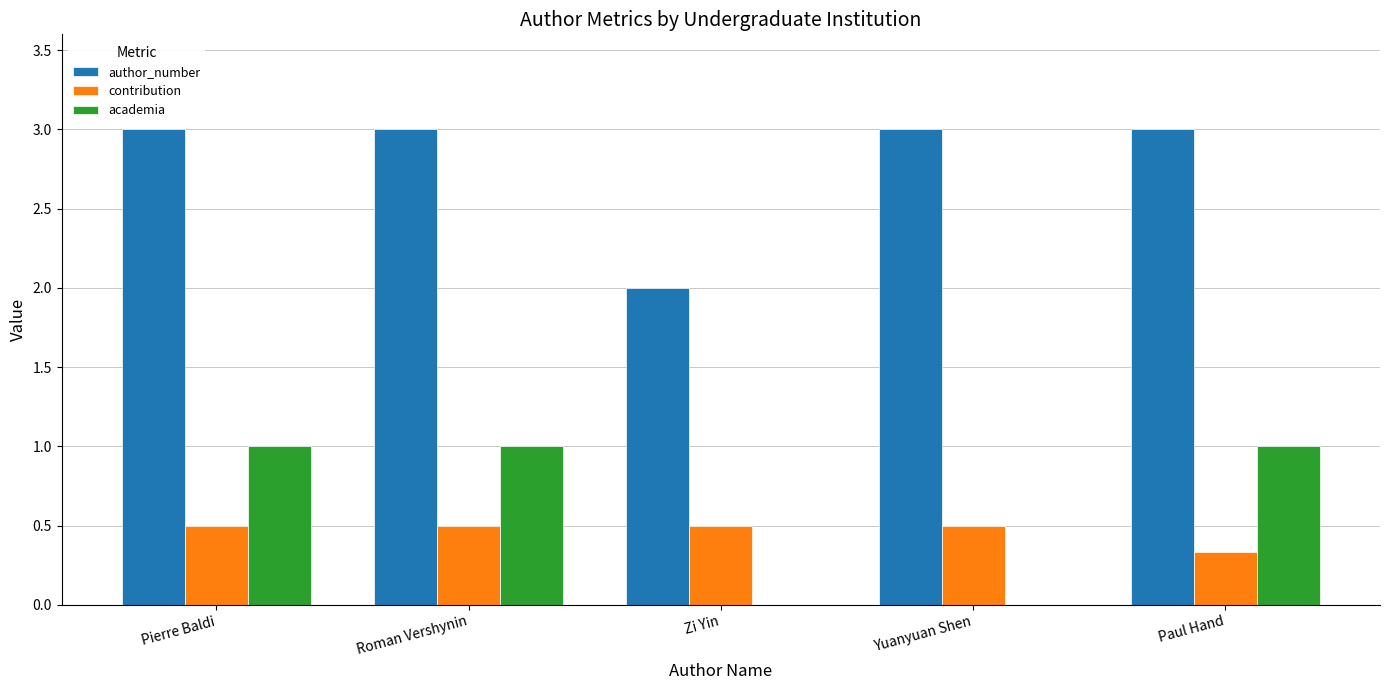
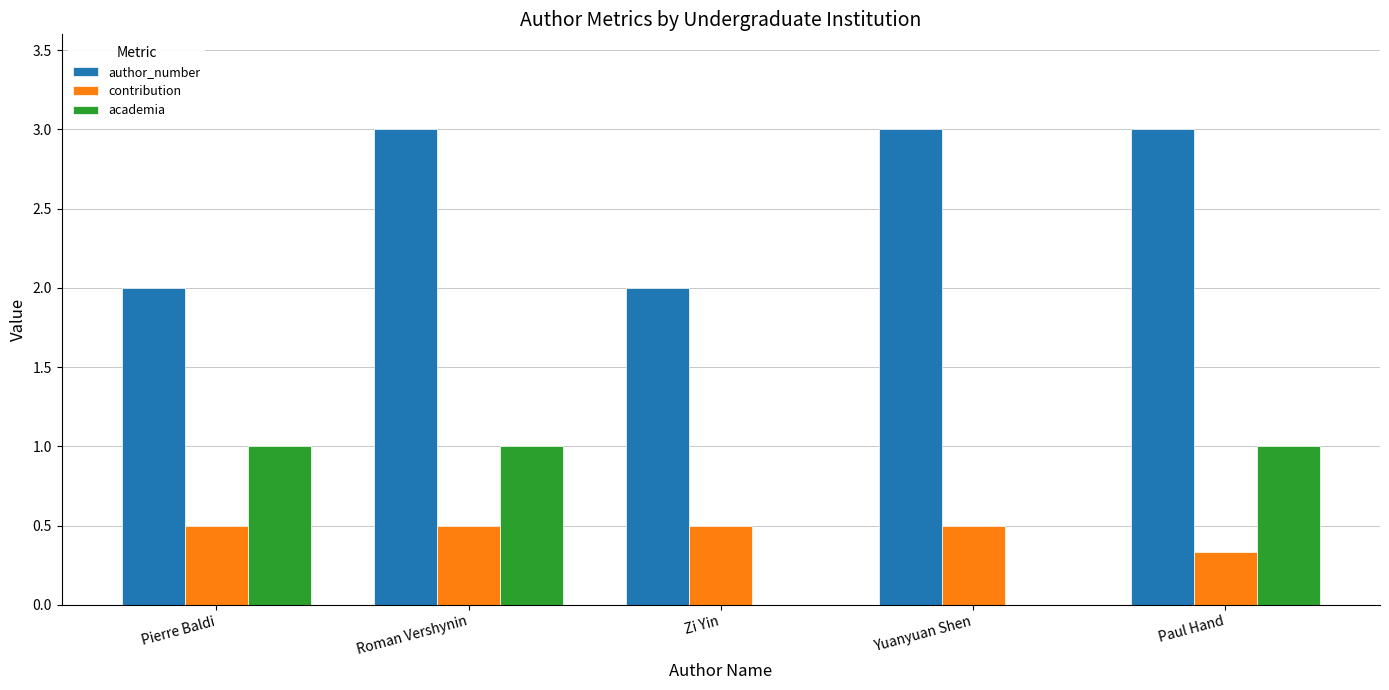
  {
    "author_number": {
-     "Pierre Baldi": 3,
+     "Pierre Baldi": 2,
      "Roman Vershynin": 3,
      "Zi Yin": 2,
      "Yuanyuan Shen": 3,
      "Paul Hand": 3
    },
    "contribution": {
      "Pierre Baldi": 0.50,
      "Roman Vershynin": 0.50,
      "Zi Yin": 0.50,
      "Yuanyuan Shen": 0.50,
      "Paul Hand": 0.33
    },
    "academia": {
      "Pierre Baldi": 1,
      "Roman Vershynin": 1,
      "Zi Yin": 0,
      "Yuanyuan Shen": 0,
      "Paul Hand": 1
    }
  }
